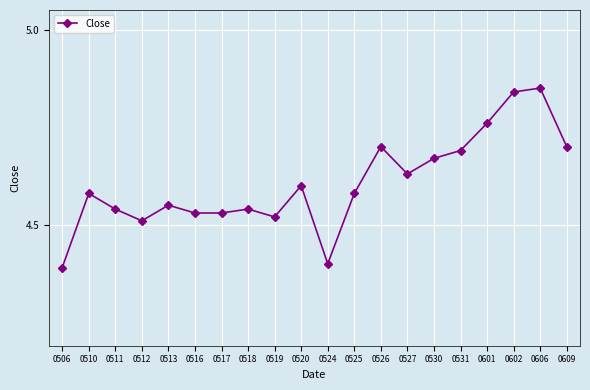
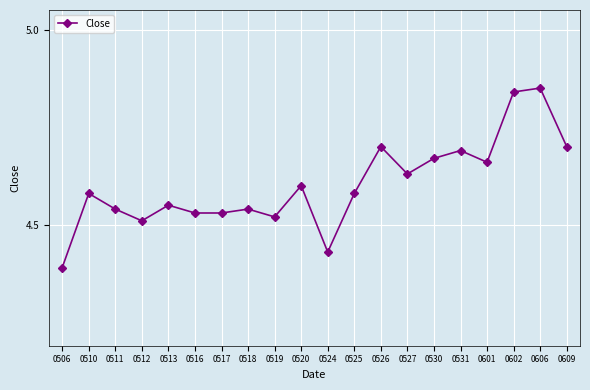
  {
    "0506": 4.39,
    "0510": 4.58,
    "0511": 4.54,
    "0512": 4.51,
    "0513": 4.55,
    "0516": 4.53,
    "0517": 4.53,
    "0518": 4.54,
    "0519": 4.52,
    "0520": 4.60,
-   "0524": 4.40,
+   "0524": 4.43,
    "0525": 4.58,
    "0526": 4.70,
    "0527": 4.63,
    "0530": 4.67,
    "0531": 4.69,
-   "0601": 4.76,
+   "0601": 4.66,
    "0602": 4.84,
    "0606": 4.85,
    "0609": 4.70
  }
